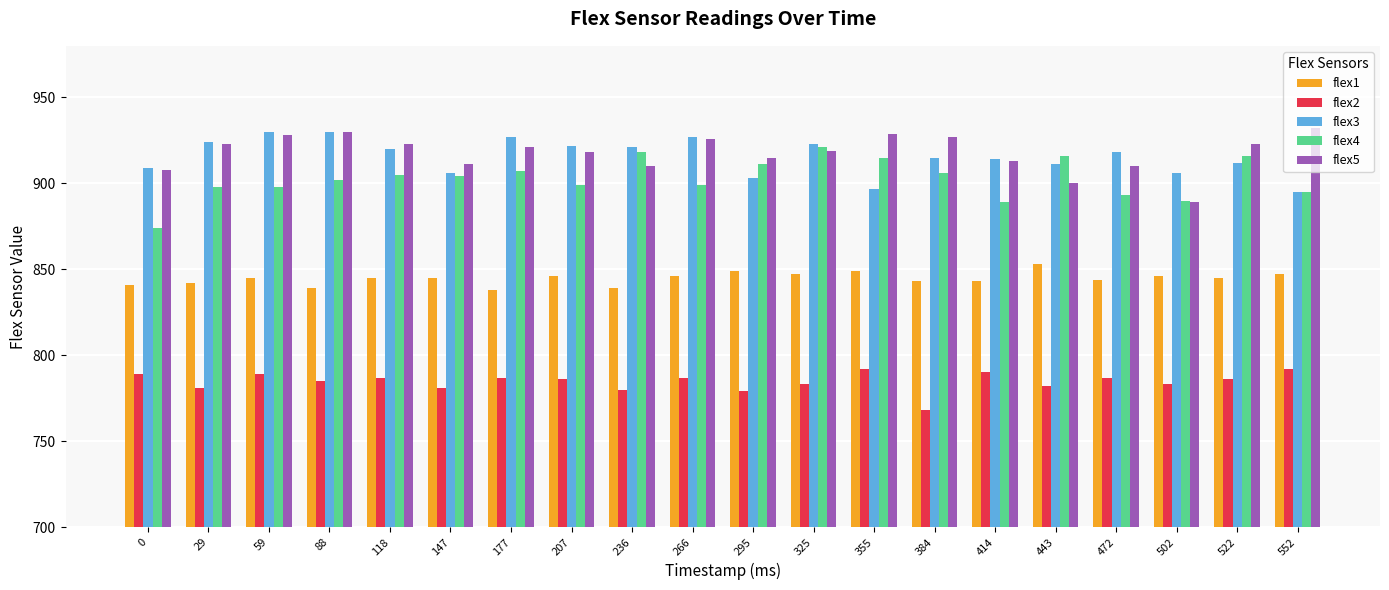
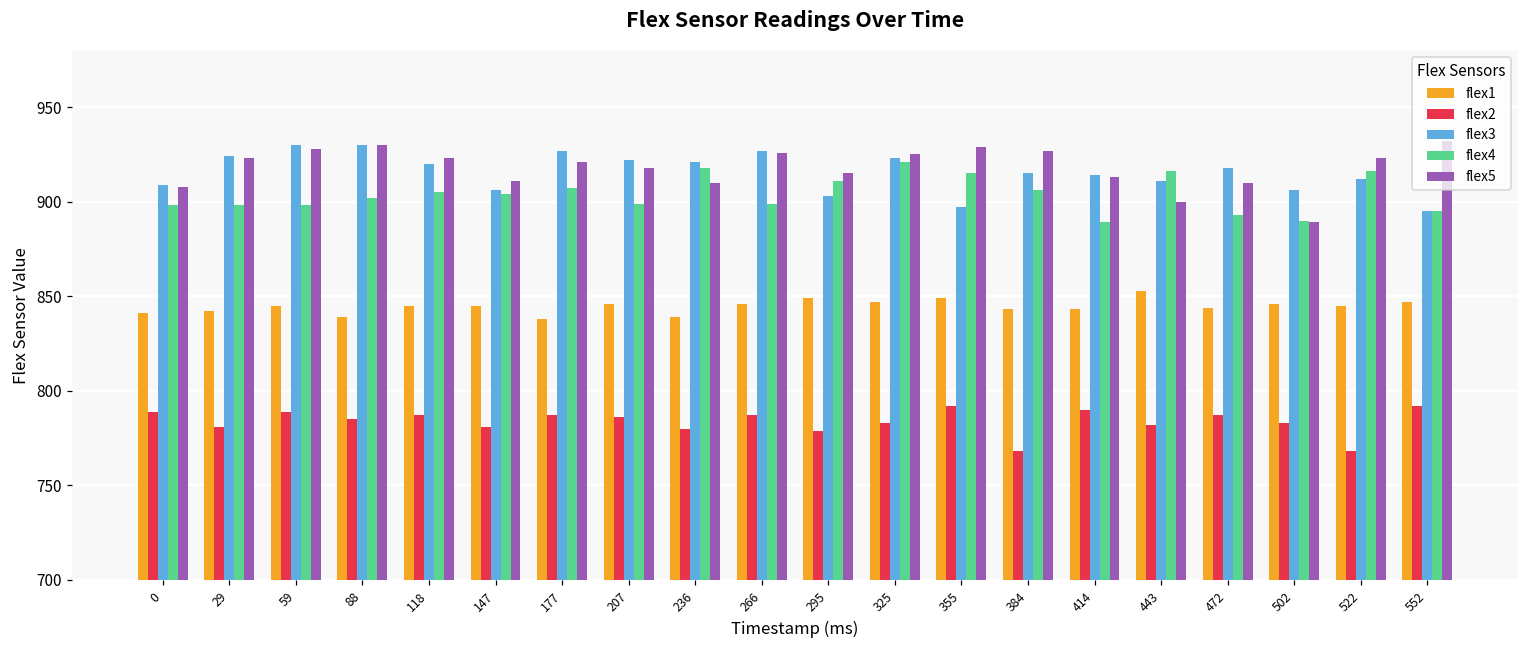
  {
    "flex1": {
      "0": 841,
      "29": 842,
      "59": 845,
      "88": 839,
      "118": 845,
      "147": 845,
      "177": 838,
      "207": 846,
      "236": 839,
      "266": 846,
      "295": 849,
      "325": 847,
      "355": 849,
      "384": 843,
      "414": 843,
      "443": 853,
      "472": 844,
      "502": 846,
      "522": 845,
      "552": 847
    },
    "flex2": {
      "0": 789,
      "29": 781,
      "59": 789,
      "88": 785,
      "118": 787,
      "147": 781,
      "177": 787,
      "207": 786,
      "236": 780,
      "266": 787,
      "295": 779,
      "325": 783,
      "355": 792,
      "384": 768,
      "414": 790,
      "443": 782,
      "472": 787,
      "502": 783,
-     "522": 786,
+     "522": 768,
      "552": 792
    },
    "flex3": {
      "0": 909,
      "29": 924,
      "59": 930,
      "88": 930,
      "118": 920,
      "147": 906,
      "177": 927,
      "207": 922,
      "236": 921,
      "266": 927,
      "295": 903,
      "325": 923,
      "355": 897,
      "384": 915,
      "414": 914,
      "443": 911,
      "472": 918,
      "502": 906,
      "522": 912,
      "552": 895
    },
    "flex4": {
-     "0": 874,
+     "0": 898,
      "29": 898,
      "59": 898,
      "88": 902,
      "118": 905,
      "147": 904,
      "177": 907,
      "207": 899,
      "236": 918,
      "266": 899,
      "295": 911,
      "325": 921,
      "355": 915,
      "384": 906,
      "414": 889,
      "443": 916,
      "472": 893,
      "502": 890,
      "522": 916,
      "552": 895
    },
    "flex5": {
      "0": 908,
      "29": 923,
      "59": 928,
      "88": 930,
      "118": 923,
      "147": 911,
      "177": 921,
      "207": 918,
      "236": 910,
      "266": 926,
      "295": 915,
-     "325": 919,
+     "325": 925,
      "355": 929,
      "384": 927,
      "414": 913,
      "443": 900,
      "472": 910,
      "502": 889,
      "522": 923
    }
  }
